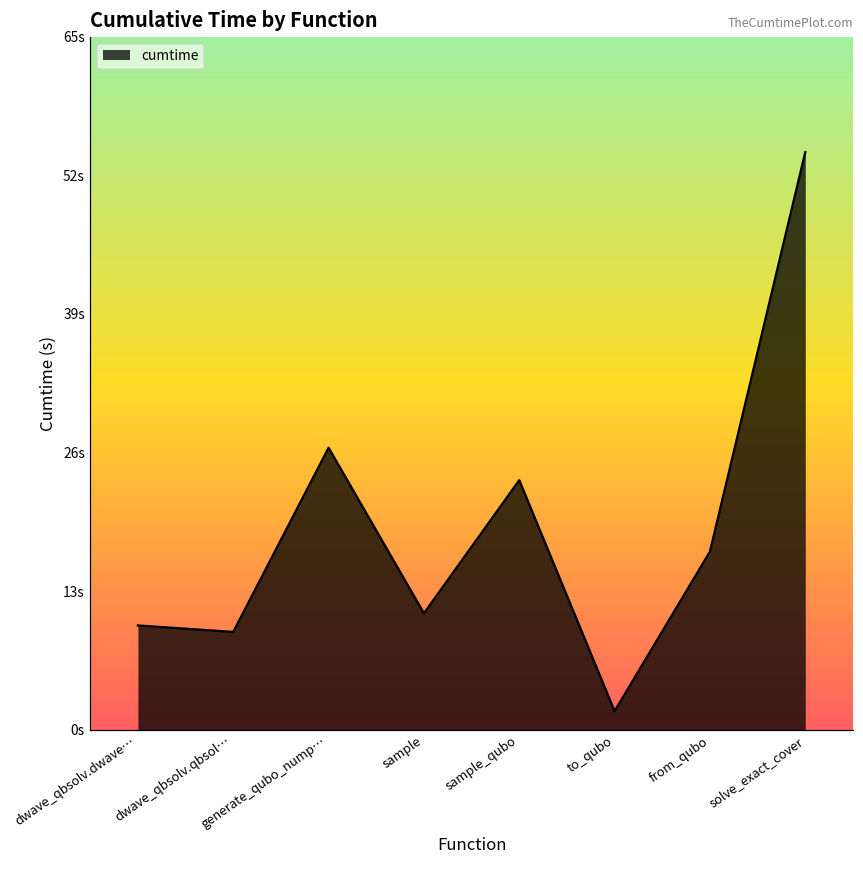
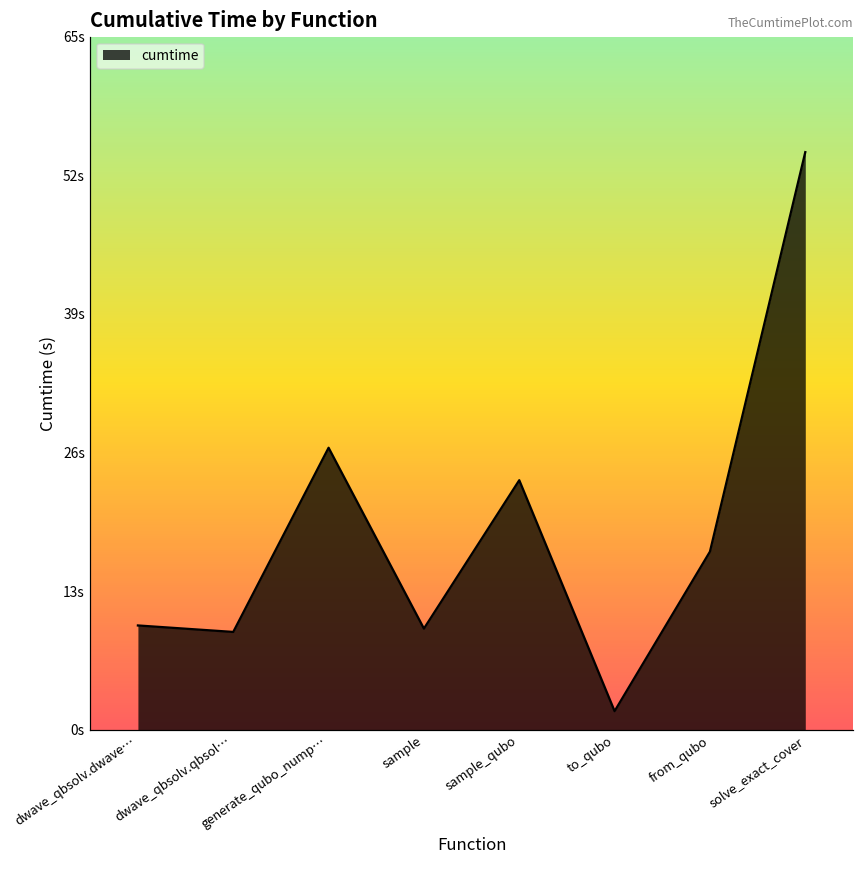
  {
    "dwave_qbsolv.dwave…": "10s",
    "dwave_qbsolv.qbsol…": "9s",
    "generate_qubo_nump…": "27s",
-   "sample": "11s",
+   "sample": "10s",
    "sample_qubo": "24s",
    "to_qubo": "2s",
    "from_qubo": "17s",
    "solve_exact_cover": "55s"
  }
